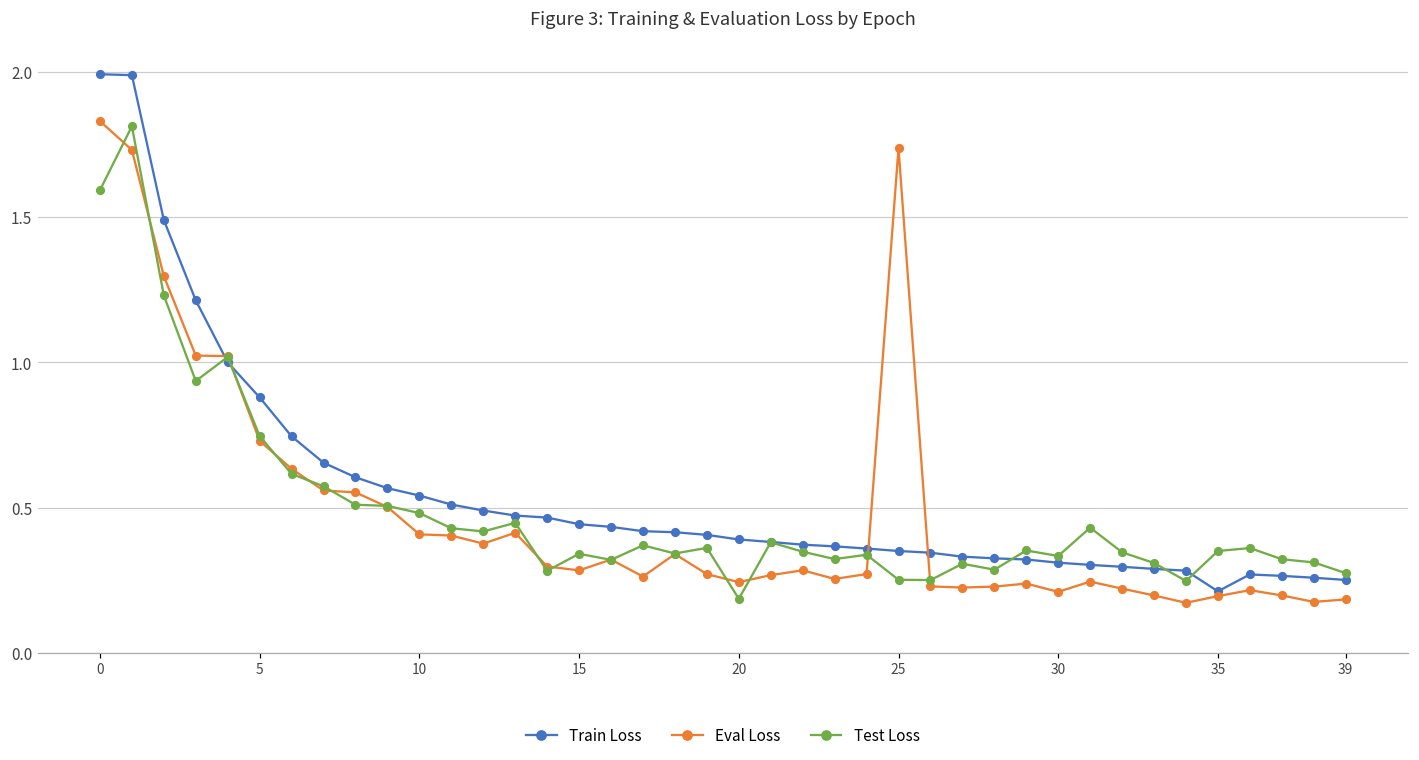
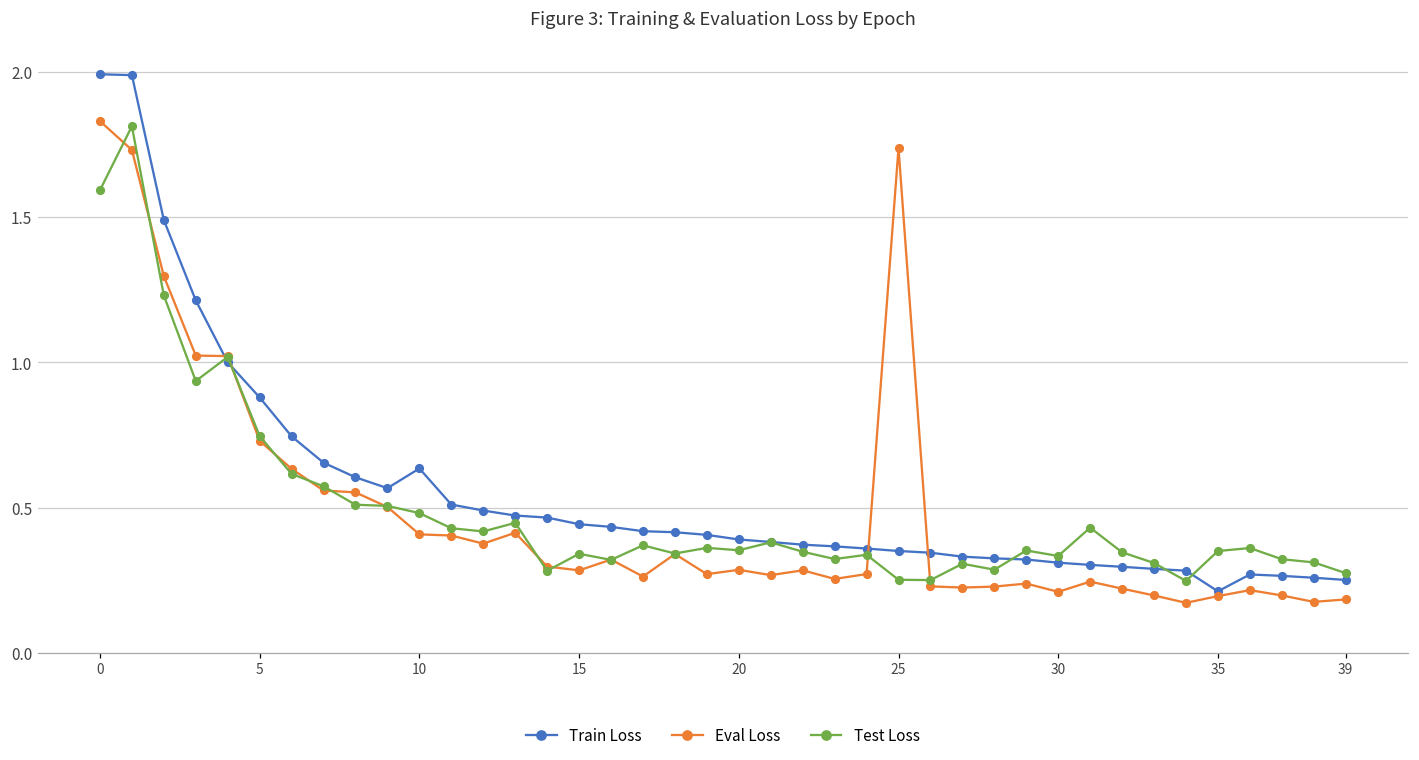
  {
    "Train Loss": {
      "0": 1.99,
      "5": 0.88,
-     "10": 0.54,
+     "10": 0.63,
      "15": 0.44,
      "20": 0.39,
      "25": 0.35,
      "30": 0.31,
      "35": 0.21,
      "39": 0.25
    },
    "Eval Loss": {
      "0": 1.83,
      "5": 0.73,
      "10": 0.41,
      "15": 0.28,
-     "20": 0.24,
+     "20": 0.29,
      "25": 1.74,
      "30": 0.21,
      "35": 0.20,
      "39": 0.18
    },
    "Test Loss": {
      "0": 1.59,
      "5": 0.75,
      "10": 0.48,
      "15": 0.34,
-     "20": 0.19,
+     "20": 0.35,
      "25": 0.25,
      "30": 0.33,
      "35": 0.35,
      "39": 0.27
    }
  }
